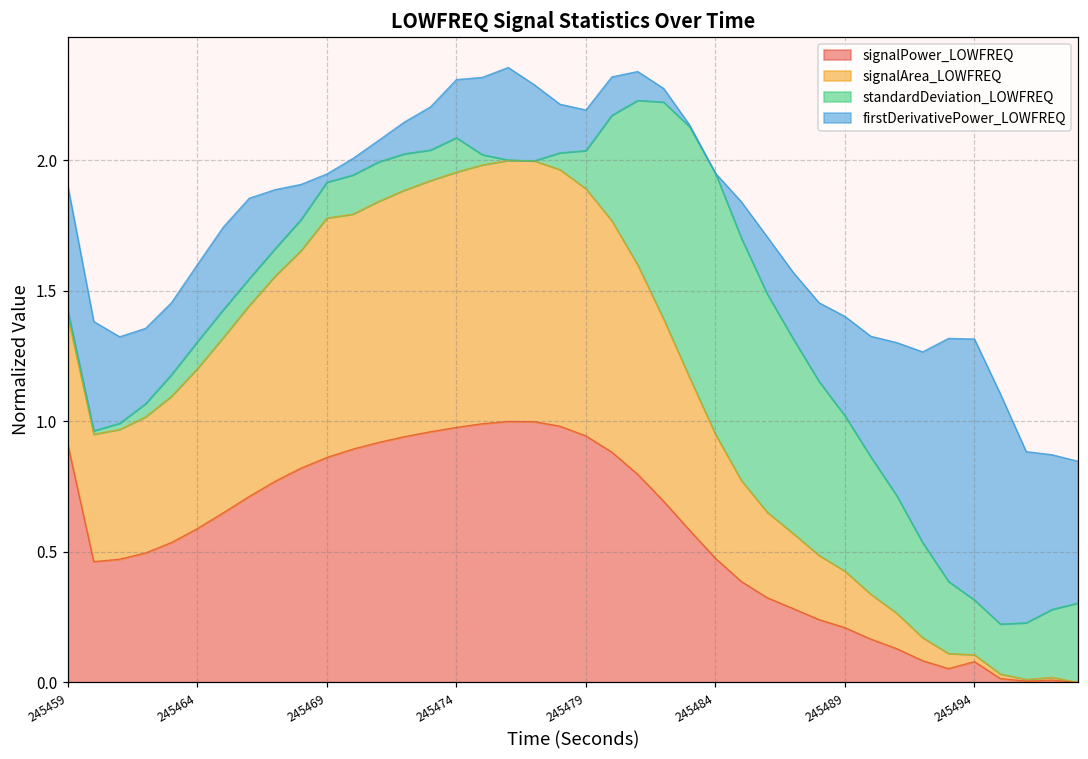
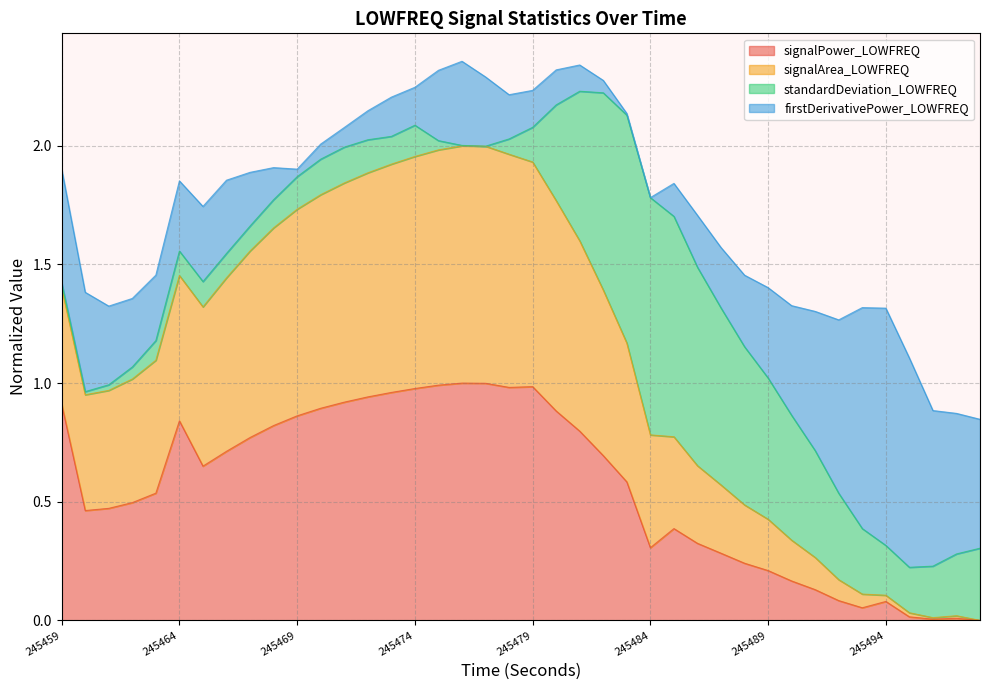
  {
    "signalPower_LOWFREQ": {
      "245459": 0.91,
-     "245464": 0.59,
+     "245464": 0.84,
      "245469": 0.86,
      "245474": 0.98,
-     "245479": 0.94,
-     "245484": 0.48,
+     "245479": 0.99,
+     "245484": 0.31,
      "245489": 0.21,
      "245494": 0.08
    },
    "signalArea_LOWFREQ": {
      "245459": 0.49,
      "245464": 0.61,
-     "245469": 0.92,
+     "245469": 0.87,
      "245474": 0.98,
      "245479": 0.95,
      "245484": 0.48,
      "245489": 0.22,
      "245494": 0.03
    },
    "standardDeviation_LOWFREQ": {
      "245459": 0.02,
      "245464": 0.10,
      "245469": 0.14,
      "245474": 0.13,
      "245479": 0.15,
      "245489": 0.60,
      "245494": 0.21
    },
    "firstDerivativePower_LOWFREQ": {
      "245459": 0.48,
      "245464": 0.30,
      "245469": 0.03,
-     "245474": 0.22,
+     "245474": 0.16,
      "245479": 0.16,
      "245489": 0.38,
      "245494": 1.00
    }
  }
